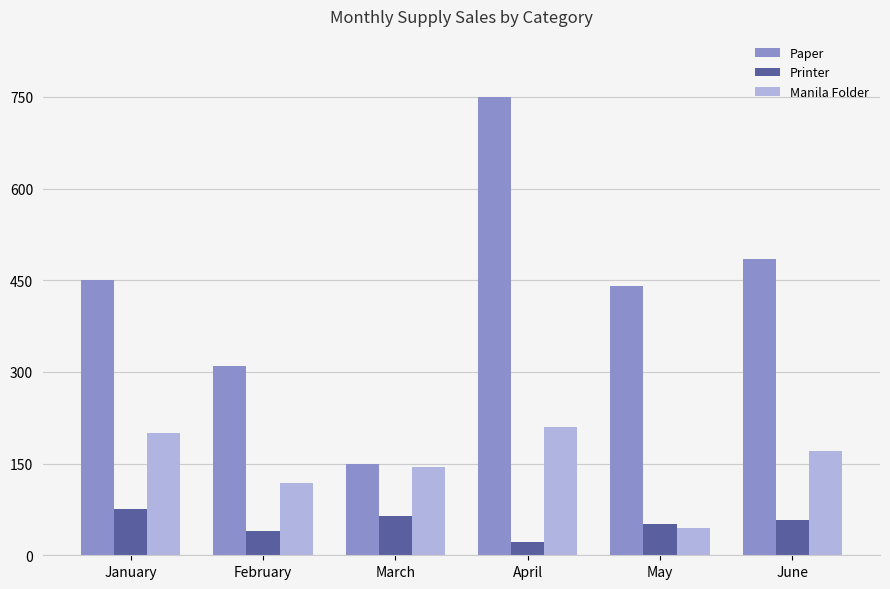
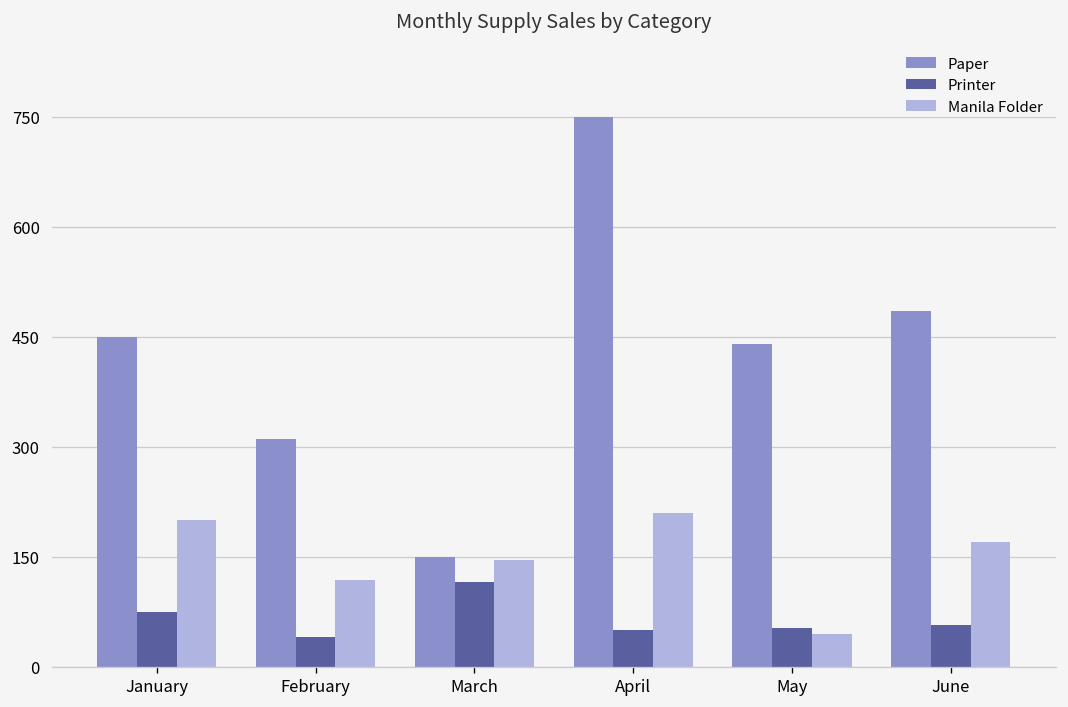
  {
    "Printer": {
      "January": 80,
      "February": 40,
-     "March": 70,
-     "April": 20,
+     "March": 120,
+     "April": 50,
      "May": 50,
      "June": 60
    }
  }
